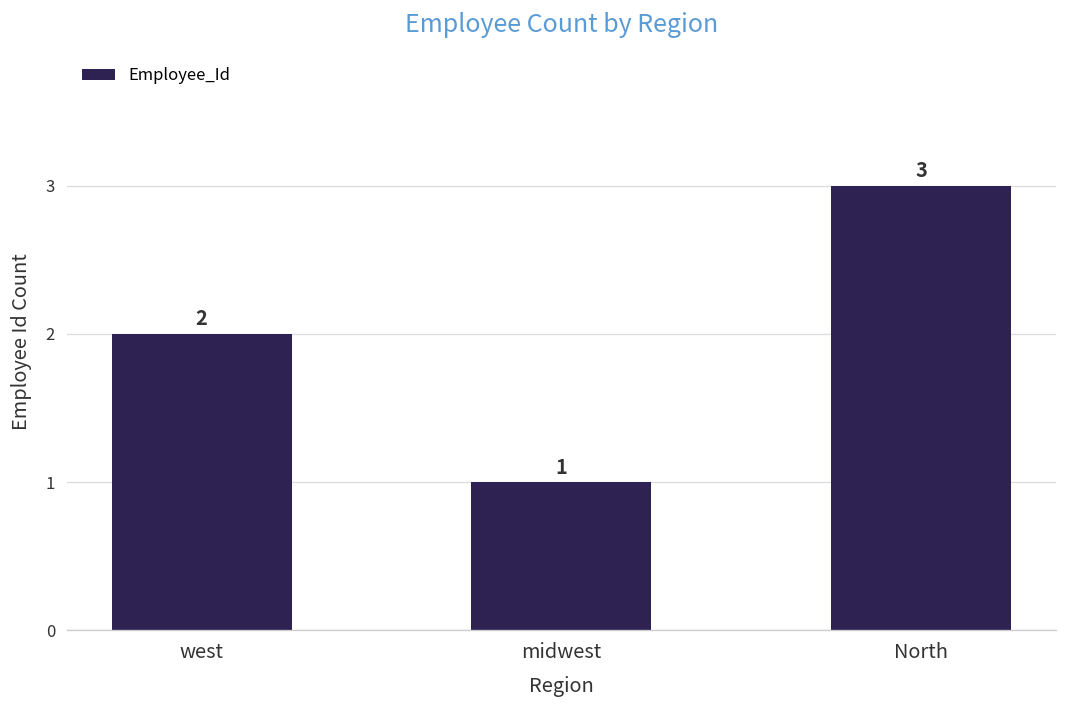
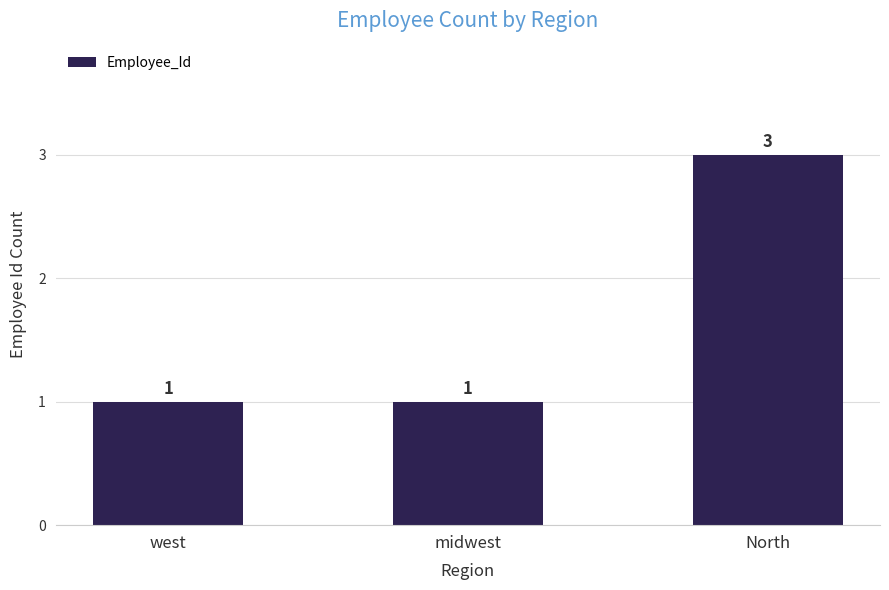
  {
-   "west": 2,
+   "west": 1,
    "midwest": 1,
    "North": 3
  }
